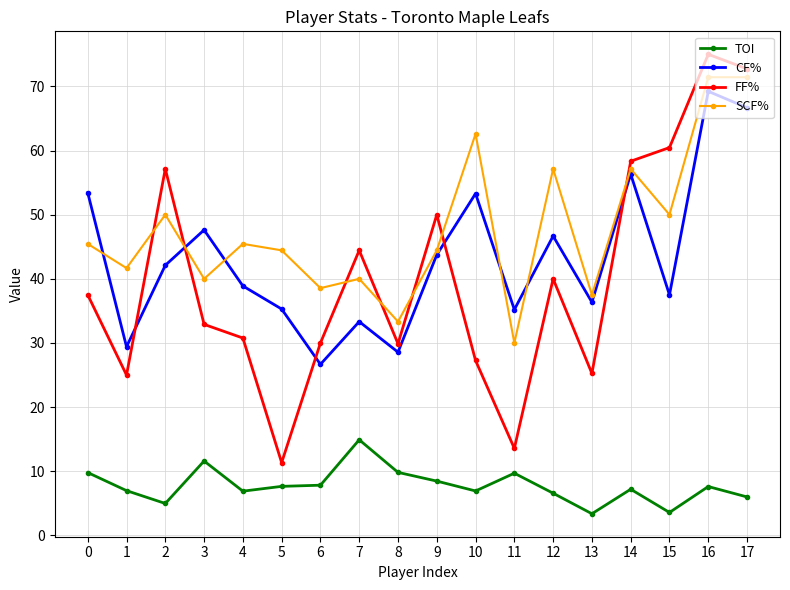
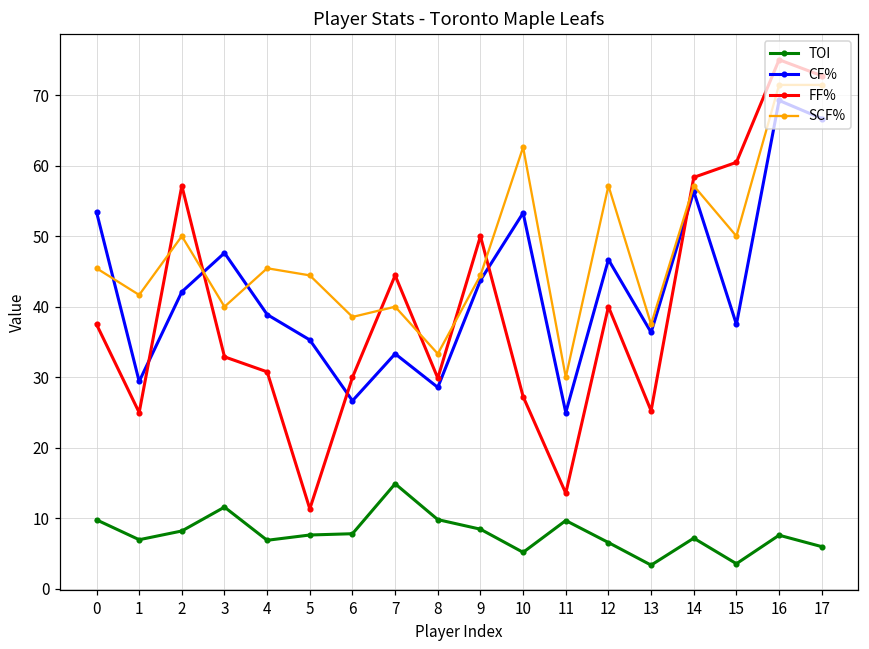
  {
    "TOI": {
      "0": 10,
      "1": 7,
-     "2": 5,
+     "2": 8,
      "3": 12,
      "4": 7,
      "5": 8,
      "6": 8,
      "7": 15,
      "8": 10,
      "9": 8,
-     "10": 7,
+     "10": 5,
      "11": 10,
      "12": 7,
      "13": 3,
      "14": 7,
      "15": 4,
      "16": 8,
      "17": 6
    },
    "CF%": {
      "0": 53,
      "1": 29,
      "2": 42,
      "3": 48,
      "4": 39,
      "5": 35,
      "6": 27,
      "7": 33,
      "8": 29,
      "9": 44,
      "10": 53,
-     "11": 35,
+     "11": 25,
      "12": 47,
      "13": 36,
      "14": 56,
      "15": 38
    },
    "FF%": {
      "0": 38,
      "1": 25,
      "2": 57,
      "3": 33,
      "4": 31,
      "5": 11,
      "6": 30,
      "7": 44,
      "8": 30,
      "9": 50,
      "10": 27,
      "11": 14,
      "12": 40,
      "13": 25,
      "14": 58,
      "15": 60
    },
    "SCF%": {
      "0": 45,
      "1": 42,
      "2": 50,
      "3": 40,
      "4": 45,
      "5": 44,
      "6": 39,
      "7": 40,
      "8": 33,
      "9": 44,
      "10": 63,
      "11": 30,
      "12": 57,
      "13": 38,
      "14": 57,
      "15": 50
    }
  }
